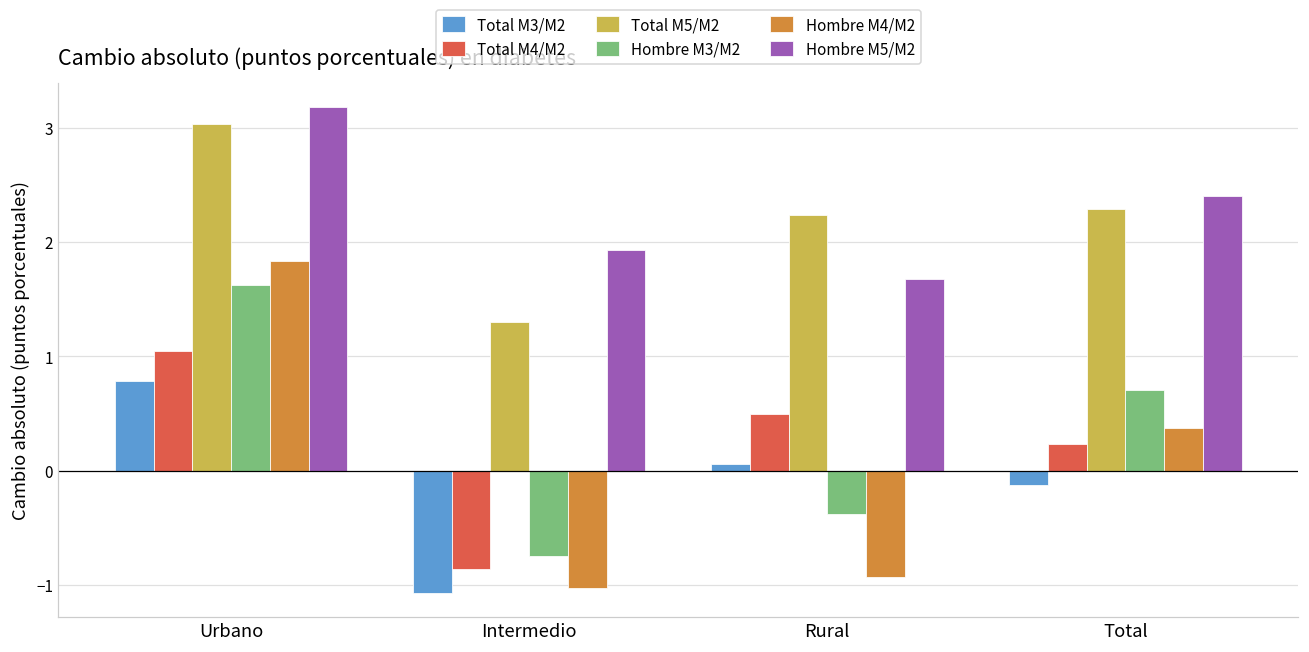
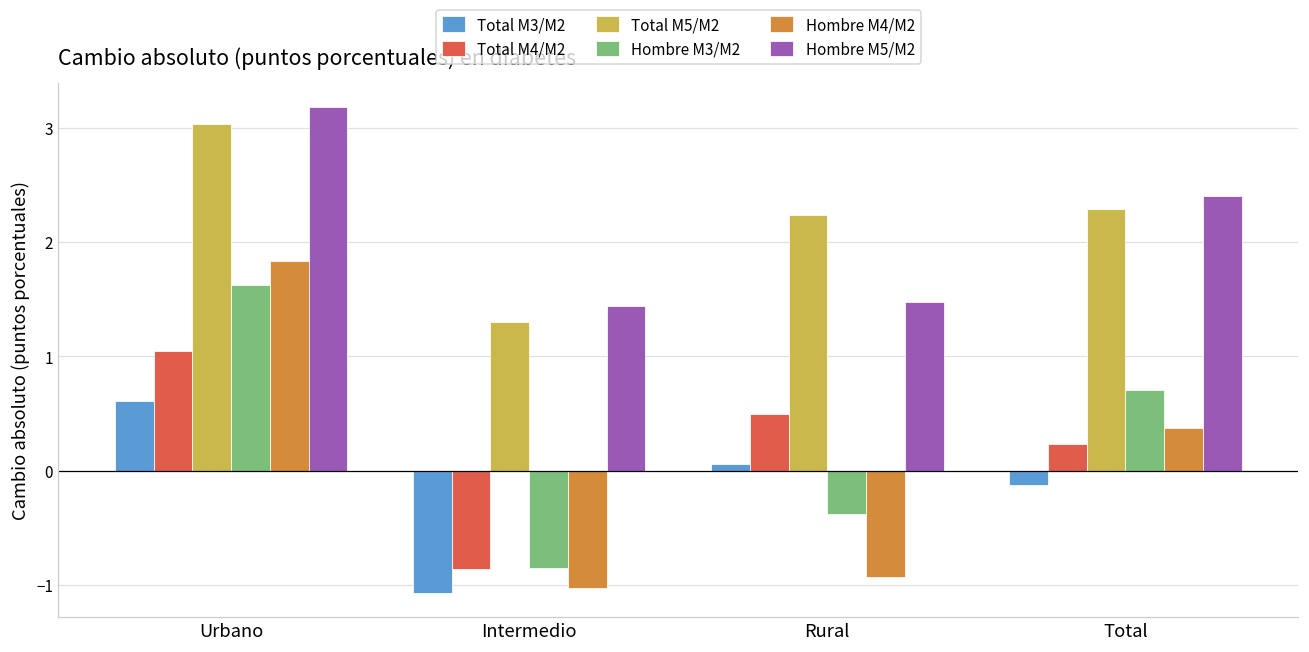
  {
    "Total M3/M2": {
-     "Urbano": 0.78,
+     "Urbano": 0.61,
      "Intermedio": -1.07,
      "Rural": 0.05,
      "Total": -0.12
    },
    "Hombre M3/M2": {
      "Urbano": 1.62,
-     "Intermedio": -0.75,
+     "Intermedio": -0.86,
      "Rural": -0.38,
      "Total": 0.70
    },
    "Hombre M5/M2": {
      "Urbano": 3.18,
-     "Intermedio": 1.93,
-     "Rural": 1.68,
+     "Intermedio": 1.44,
+     "Rural": 1.47,
      "Total": 2.41
    }
  }
